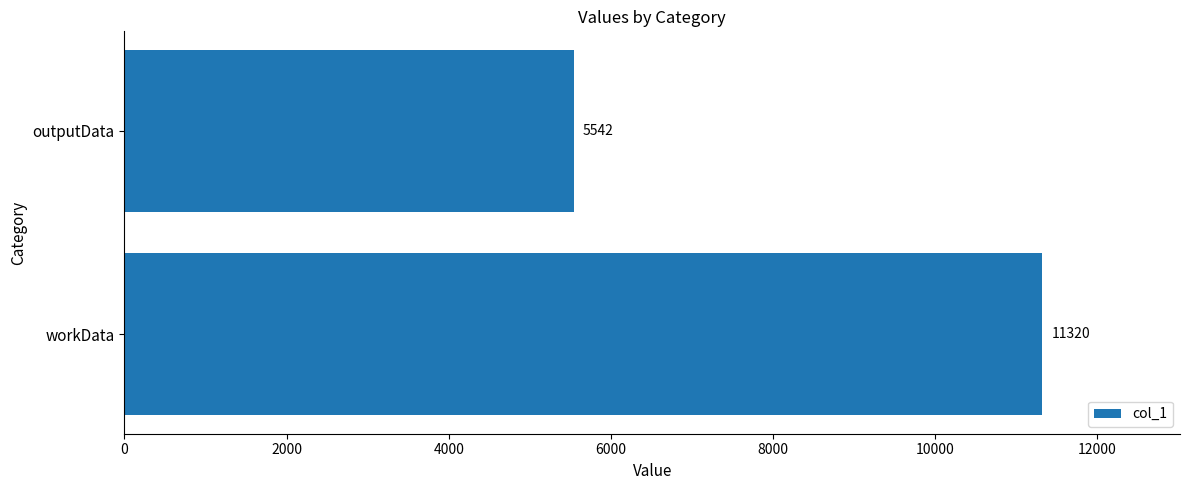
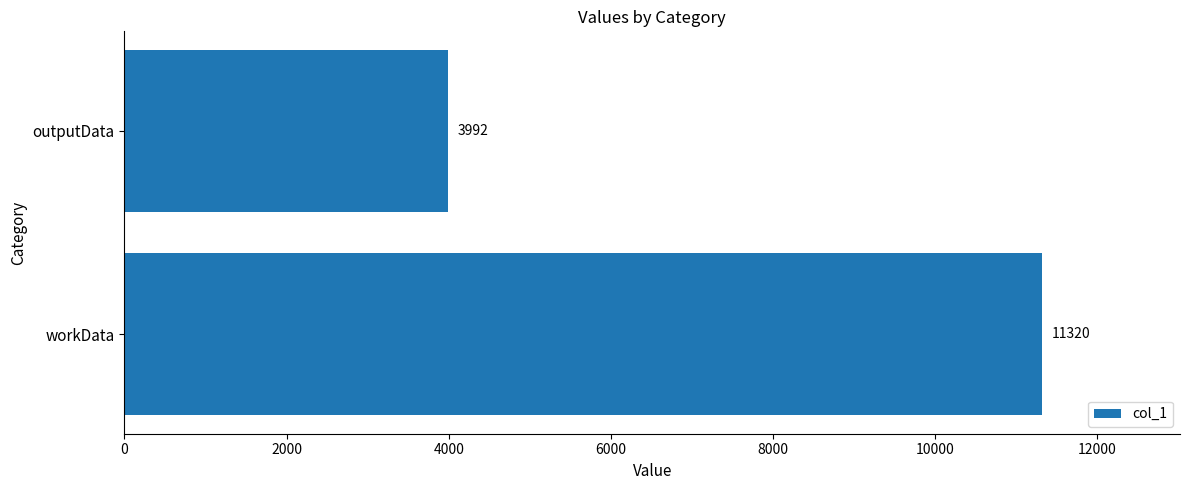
  {
-   "outputData": 5542,
+   "outputData": 3992,
    "workData": 11320
  }
